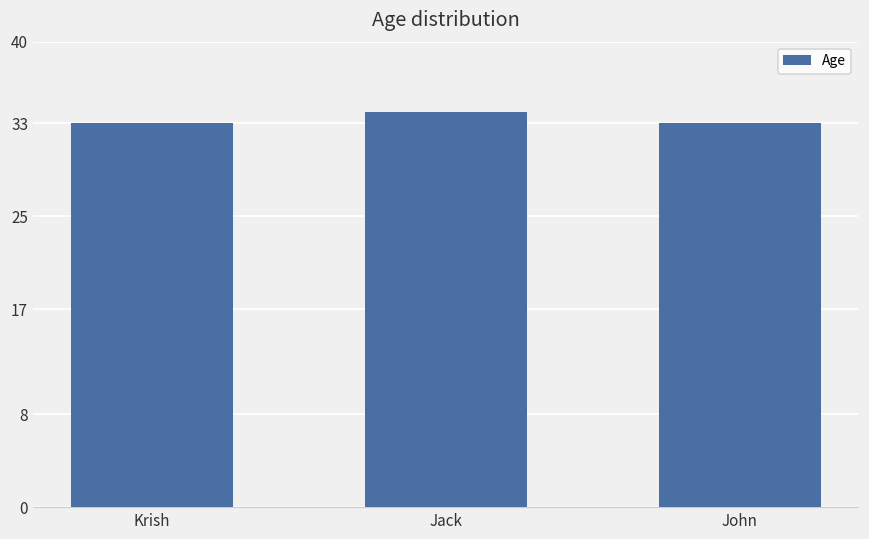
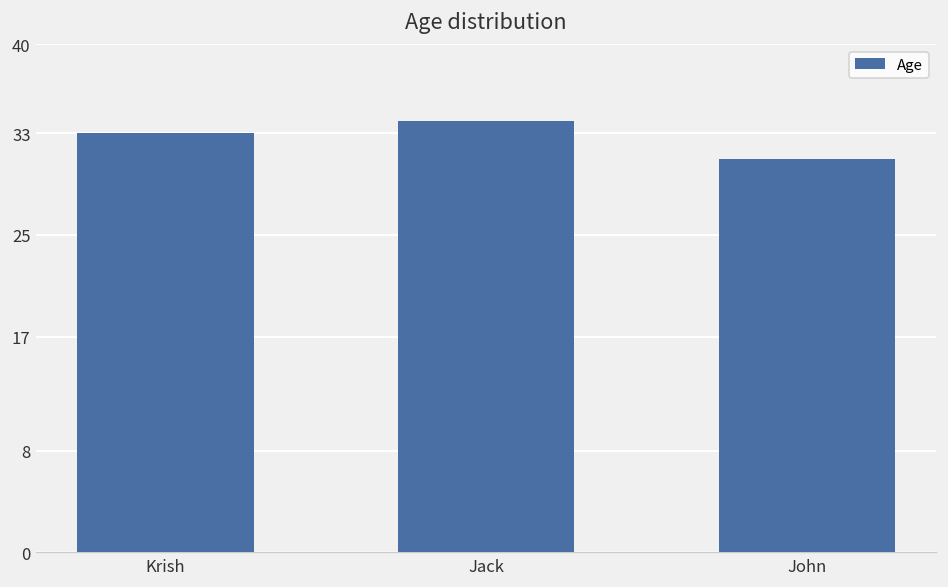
  {
    "Krish": 33,
    "Jack": 34,
-   "John": 33
+   "John": 31
  }
